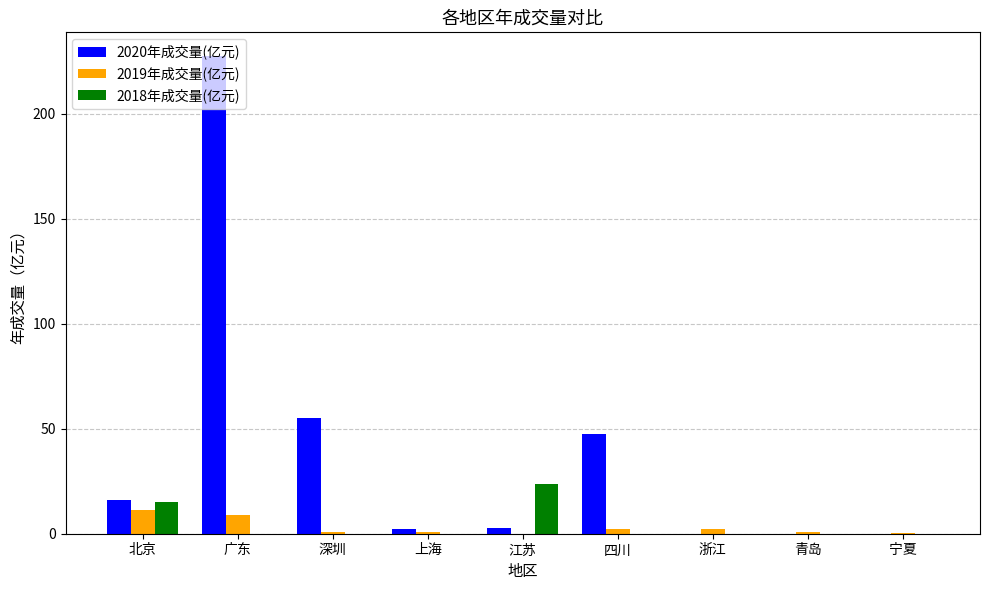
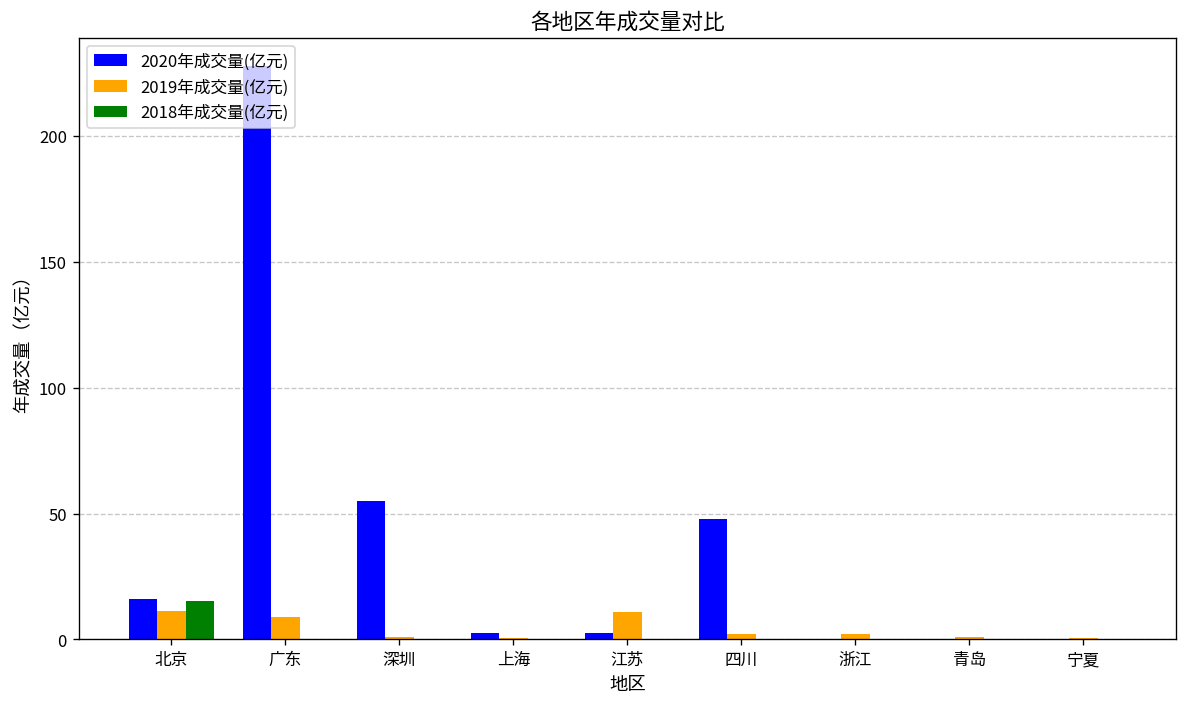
  {
    "2020年成交量(亿元)": {
      "北京": 16,
      "深圳": 55,
      "上海": 2,
      "江苏": 3,
      "四川": 48,
      "浙江": 0,
      "青岛": 0,
      "宁夏": 0
    },
    "2019年成交量(亿元)": {
      "北京": 11,
      "广东": 9,
-     "江苏": 0,
+     "江苏": 11,
      "四川": 2,
      "浙江": 2
    },
    "2018年成交量(亿元)": {
      "北京": 15,
      "广东": 0,
      "深圳": 0,
      "上海": 0,
-     "江苏": 24,
+     "江苏": 0,
      "四川": 0,
      "浙江": 0,
      "青岛": 0,
      "宁夏": 0
    }
  }
